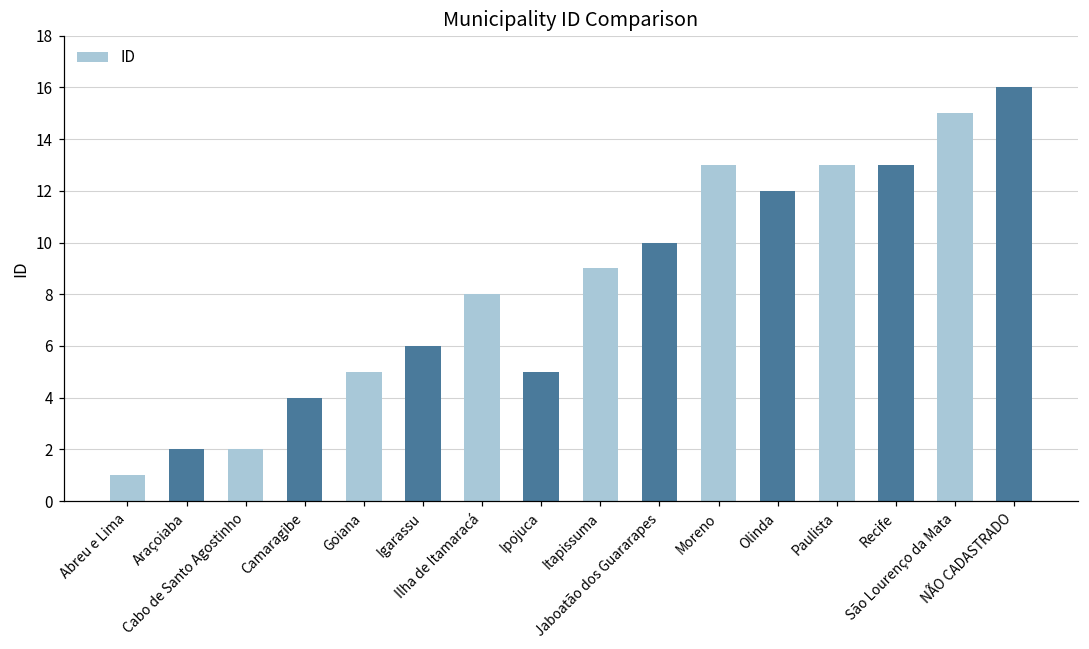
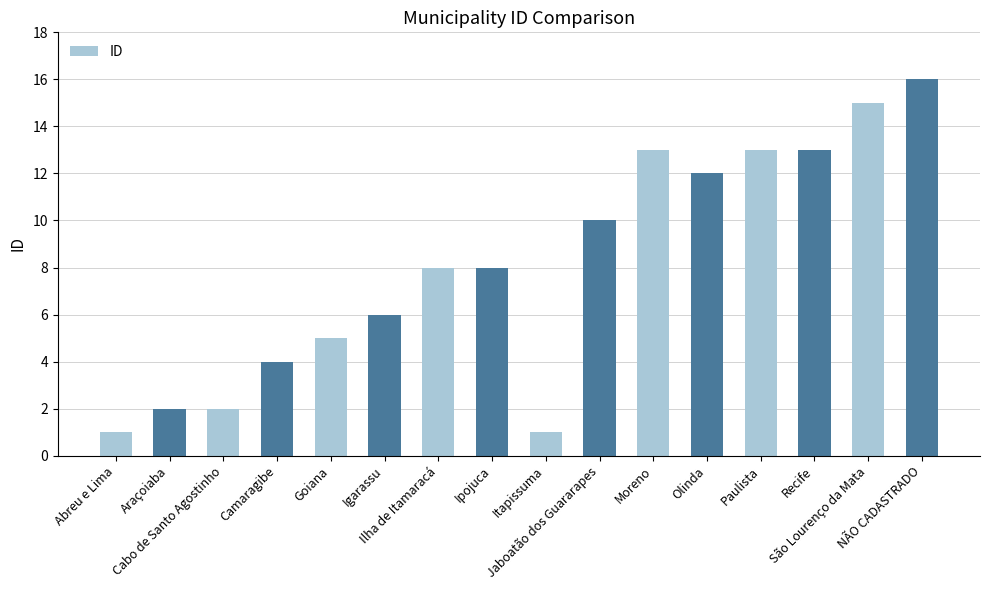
  {
    "Abreu e Lima": 1,
    "Araçoiaba": 2,
    "Cabo de Santo Agostinho": 2,
    "Camaragibe": 4,
    "Goiana": 5,
    "Igarassu": 6,
    "Ilha de Itamaracá": 8,
-   "Ipojuca": 5,
-   "Itapissuma": 9,
+   "Ipojuca": 8,
+   "Itapissuma": 1,
    "Jaboatão dos Guararapes": 10,
    "Moreno": 13,
    "Olinda": 12,
    "Paulista": 13,
    "Recife": 13,
    "São Lourenço da Mata": 15,
    "NÃO CADASTRADO": 16
  }
